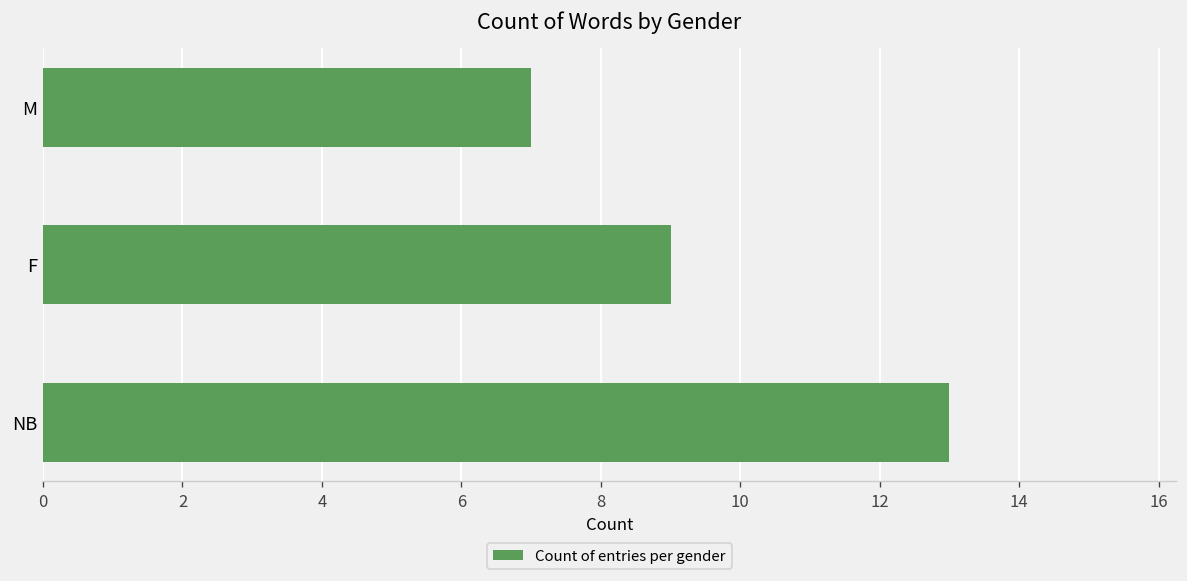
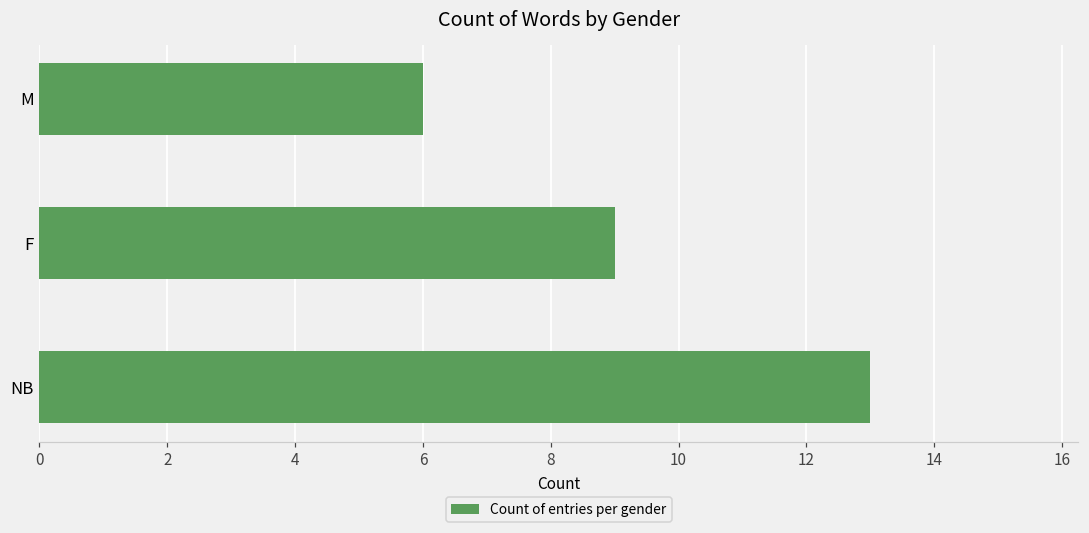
  {
-   "M": 7,
+   "M": 6,
    "F": 9,
    "NB": 13
  }
